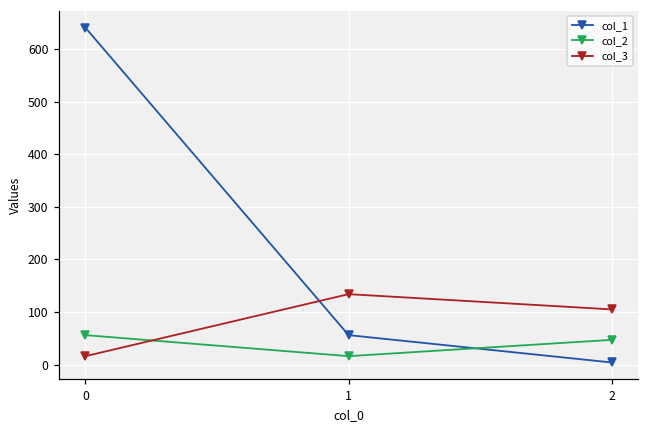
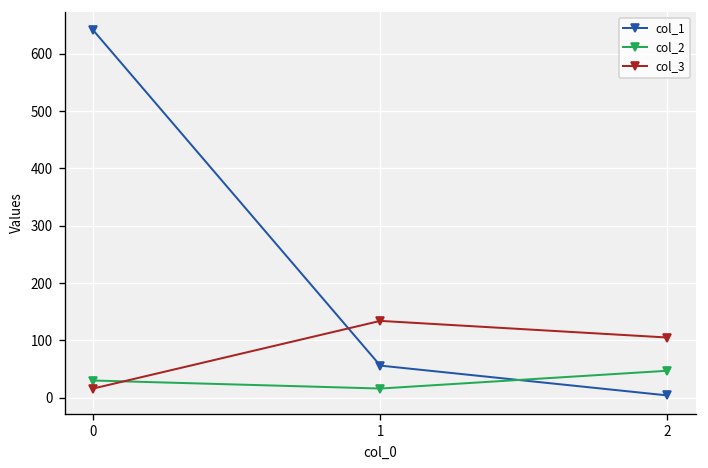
  {
    "col_1": {
      "0": 640,
      "1": 60,
      "2": 0
    },
    "col_2": {
-     "0": 60,
+     "0": 30,
      "1": 20,
      "2": 50
    },
    "col_3": {
      "0": 20,
      "1": 130,
      "2": 110
    }
  }
